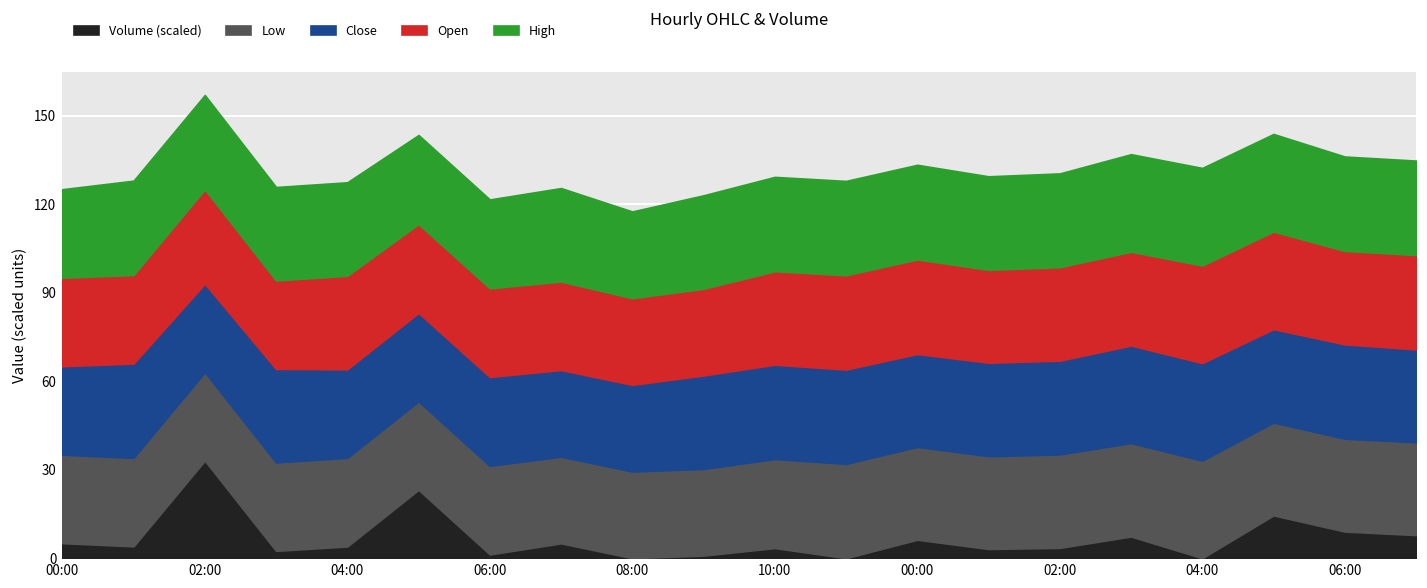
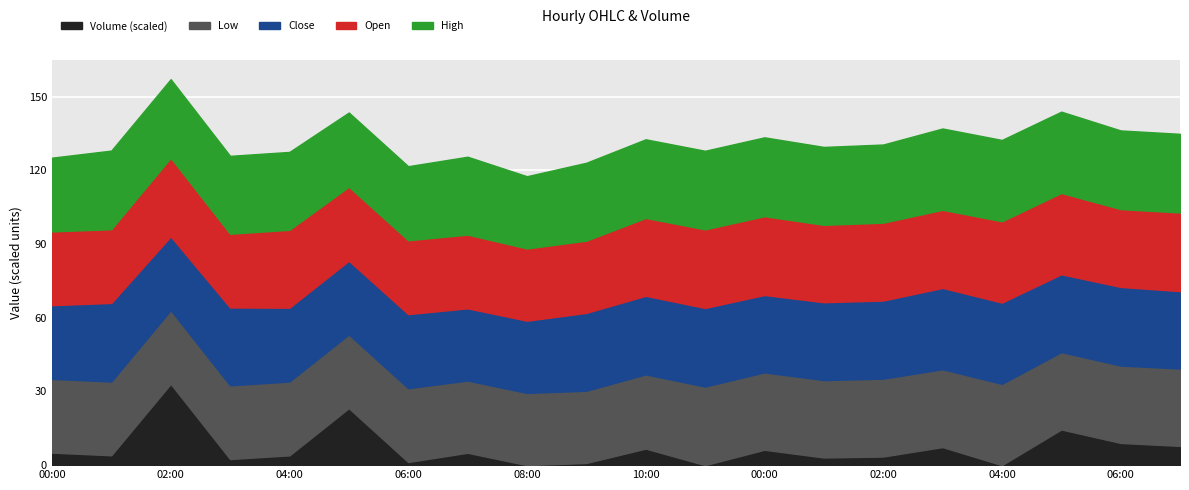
  {
    "Volume (scaled)": {
-     "10:00": 3
+     "10:00": 7
    },
    "High": {
      "08:00": 29,
      "10:00": 32
    }
  }
